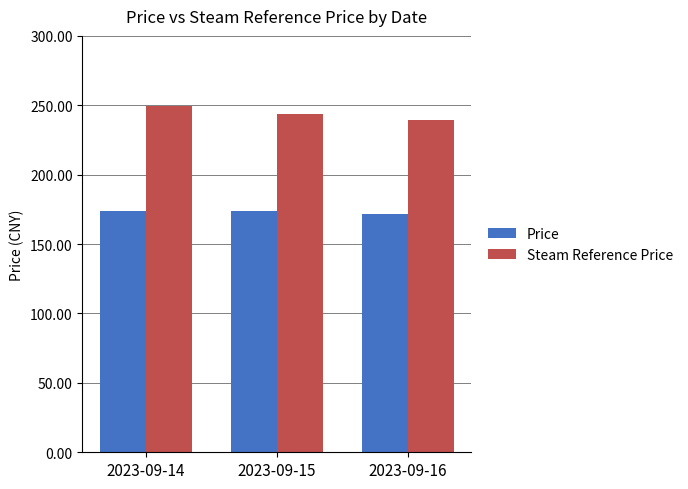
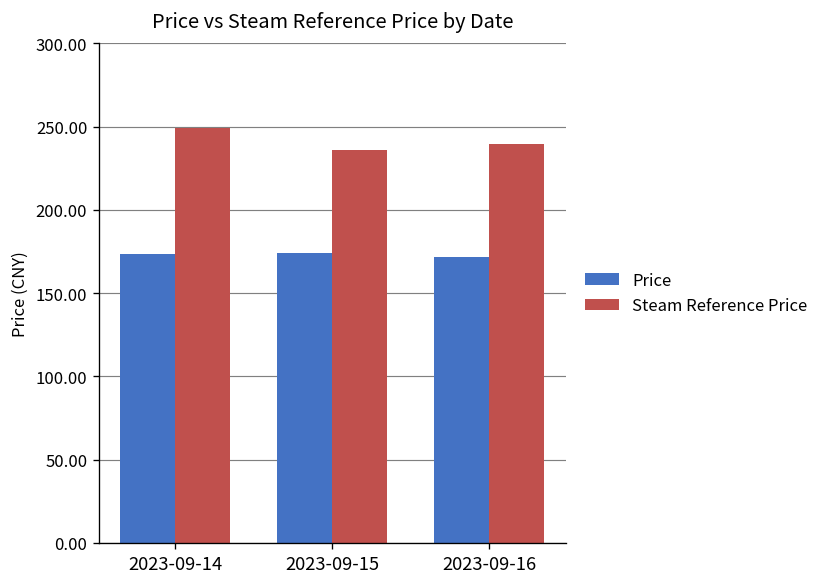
  {
    "Price": {
      "2023-09-14": 174,
      "2023-09-15": 174,
      "2023-09-16": 172
    },
    "Steam Reference Price": {
      "2023-09-14": 249,
-     "2023-09-15": 244,
+     "2023-09-15": 236,
      "2023-09-16": 240
    }
  }
